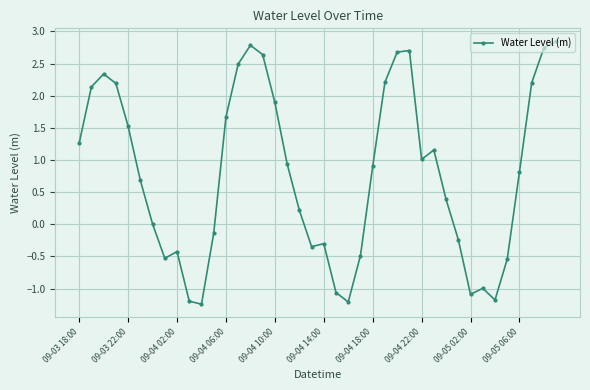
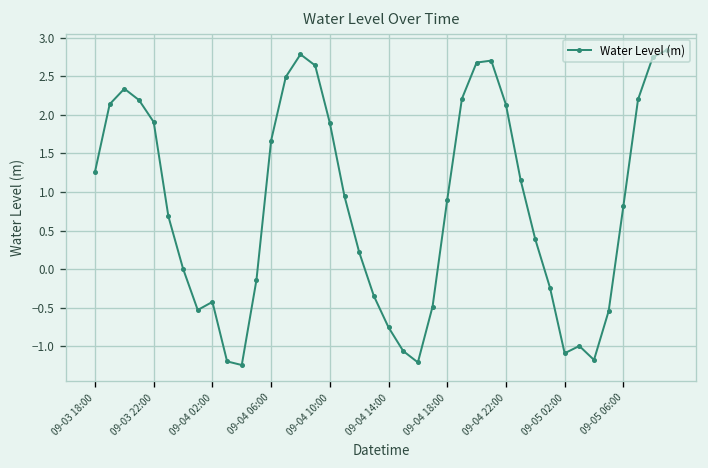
  {
    "09-03 18:00": 1.3,
-   "09-03 22:00": 1.5,
+   "09-03 22:00": 1.9,
    "09-04 02:00": -0.4,
    "09-04 06:00": 1.7,
    "09-04 10:00": 1.9,
-   "09-04 14:00": -0.3,
+   "09-04 14:00": -0.8,
    "09-04 18:00": 0.9,
-   "09-04 22:00": 1.0,
+   "09-04 22:00": 2.1,
    "09-05 02:00": -1.1,
    "09-05 06:00": 0.8
  }
